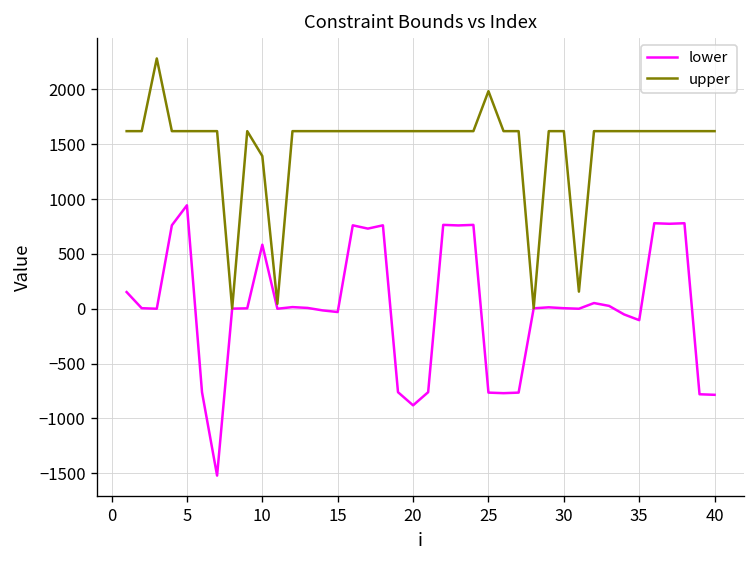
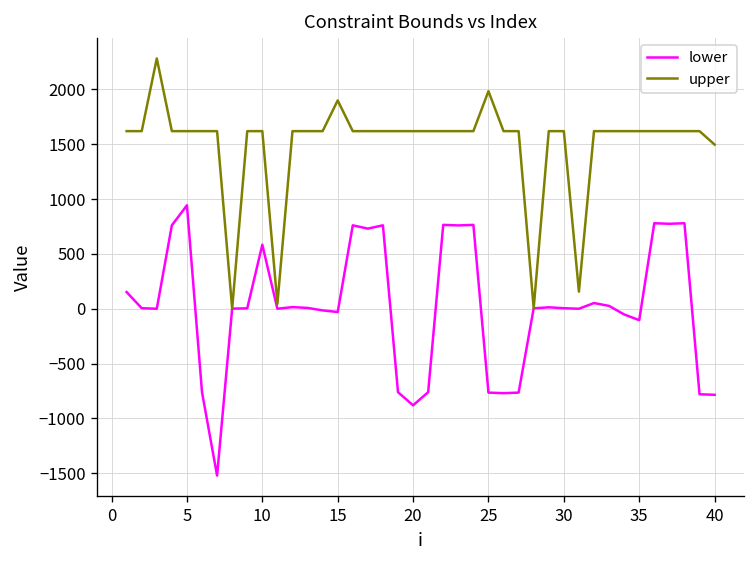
  {
    "lower": {
      "5": 900,
      "10": 600,
      "15": 0,
      "20": -900,
      "25": -800,
      "30": 0,
      "35": -100,
      "40": -800
    },
    "upper": {
      "5": 1600,
-     "10": 1400,
-     "15": 1600,
+     "10": 1600,
+     "15": 1900,
      "20": 1600,
      "25": 2000,
      "30": 1600,
      "35": 1600,
-     "40": 1600
+     "40": 1500
    }
  }
